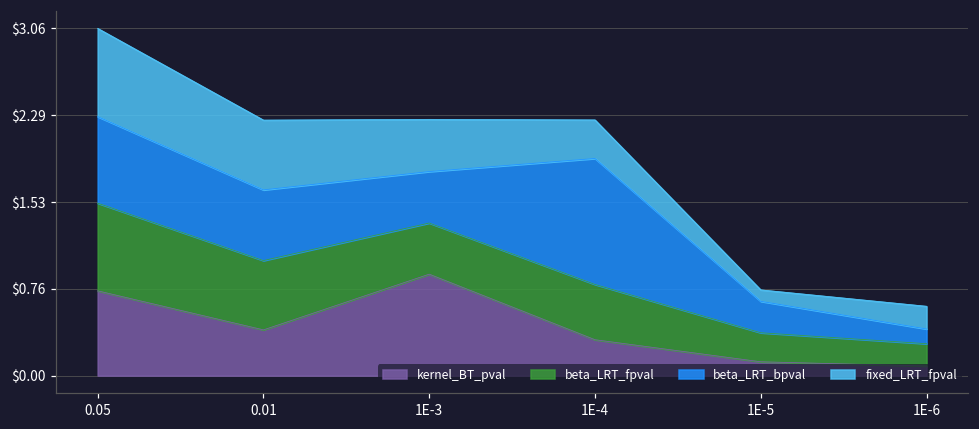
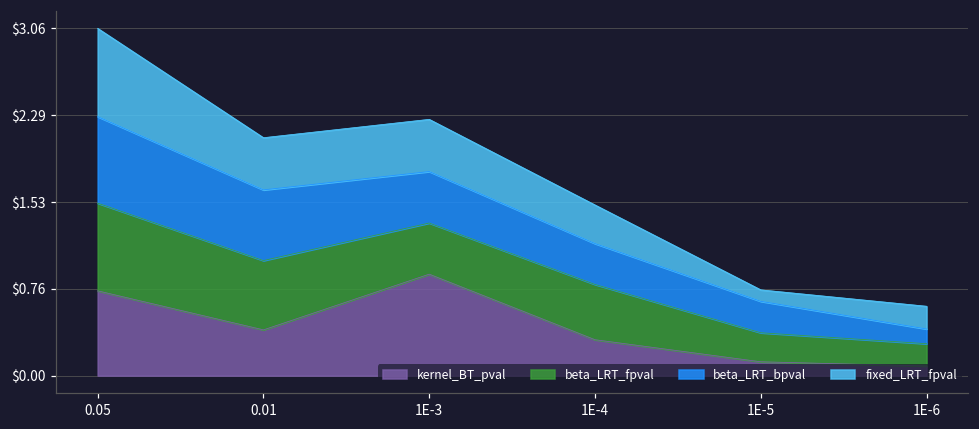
  {
    "kernel_BT_pval": {
      "0.05": "$0.75",
      "0.01": "$0.40",
      "1E-3": "$0.89",
      "1E-4": "$0.32",
      "1E-5": "$0.12"
    },
    "beta_LRT_fpval": {
      "0.05": "$0.77",
      "0.01": "$0.61",
      "1E-3": "$0.45",
      "1E-4": "$0.49",
      "1E-5": "$0.26",
      "1E-6": "$0.20"
    },
    "beta_LRT_bpval": {
      "0.05": "$0.76",
      "0.01": "$0.62",
      "1E-3": "$0.45",
-     "1E-4": "$1.11",
+     "1E-4": "$0.36",
      "1E-5": "$0.28",
      "1E-6": "$0.13"
    },
    "fixed_LRT_fpval": {
      "0.05": "$0.78",
-     "0.01": "$0.61",
+     "0.01": "$0.46",
      "1E-3": "$0.46",
      "1E-4": "$0.34",
      "1E-5": "$0.10",
      "1E-6": "$0.20"
    }
  }
